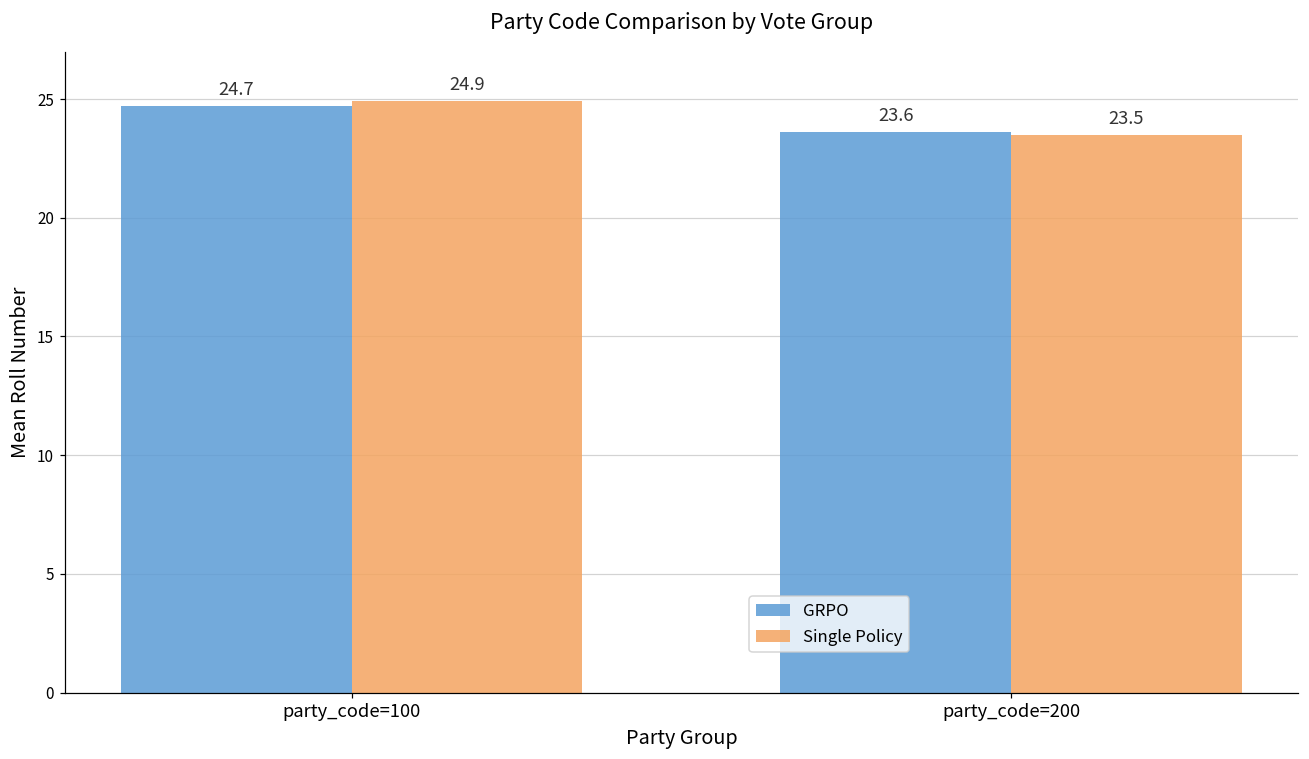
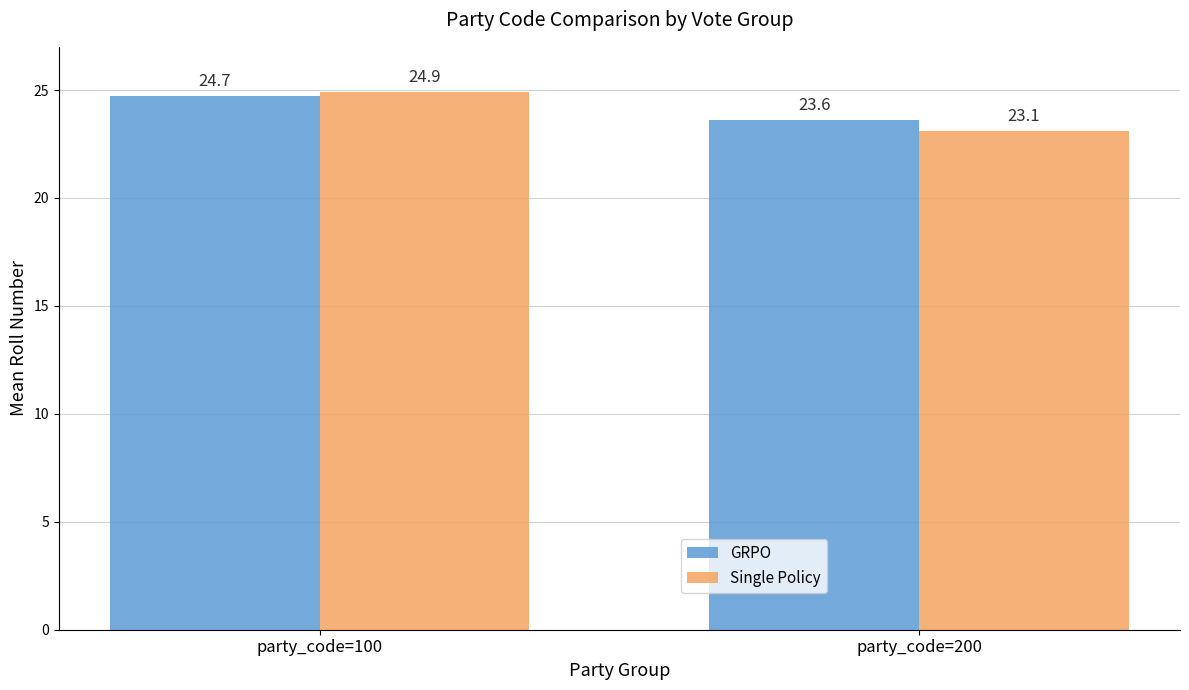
  {
    "GRPO": {
      "party_code=100": 24.7,
      "party_code=200": 23.6
    },
    "Single Policy": {
      "party_code=100": 24.9,
-     "party_code=200": 23.5
+     "party_code=200": 23.1
    }
  }
